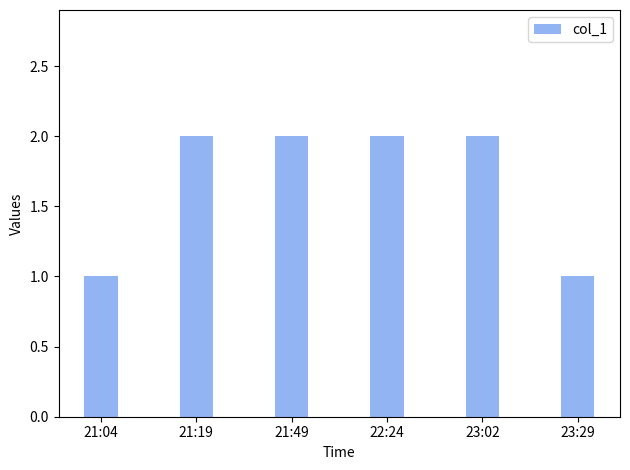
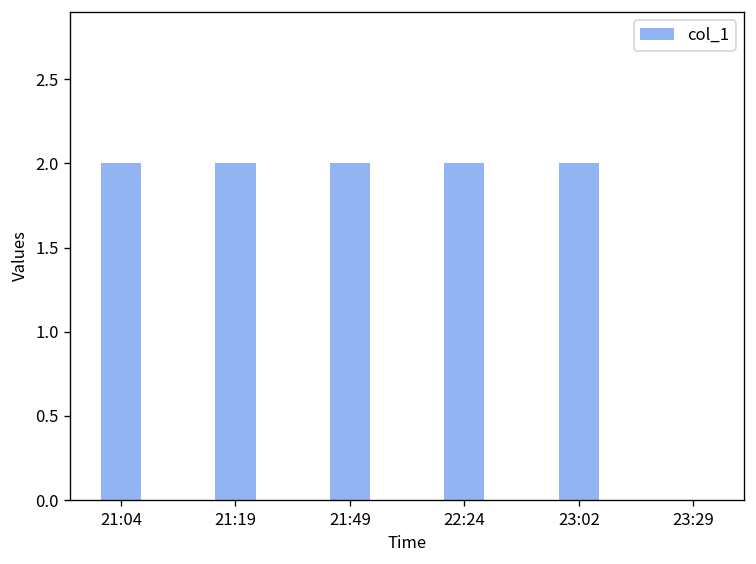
  {
-   "21:04": 1,
+   "21:04": 2,
    "21:19": 2,
    "21:49": 2,
    "22:24": 2,
    "23:02": 2,
-   "23:29": 1
+   "23:29": 0
  }
